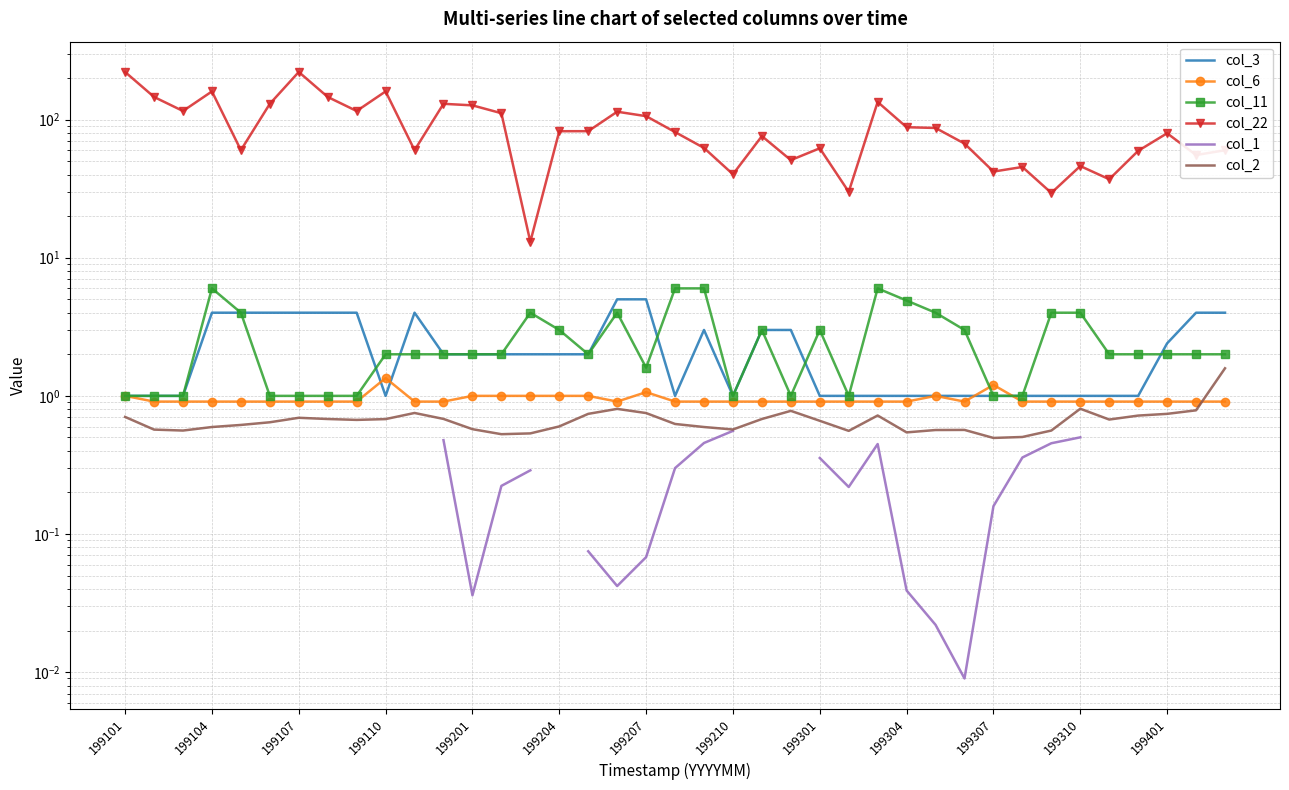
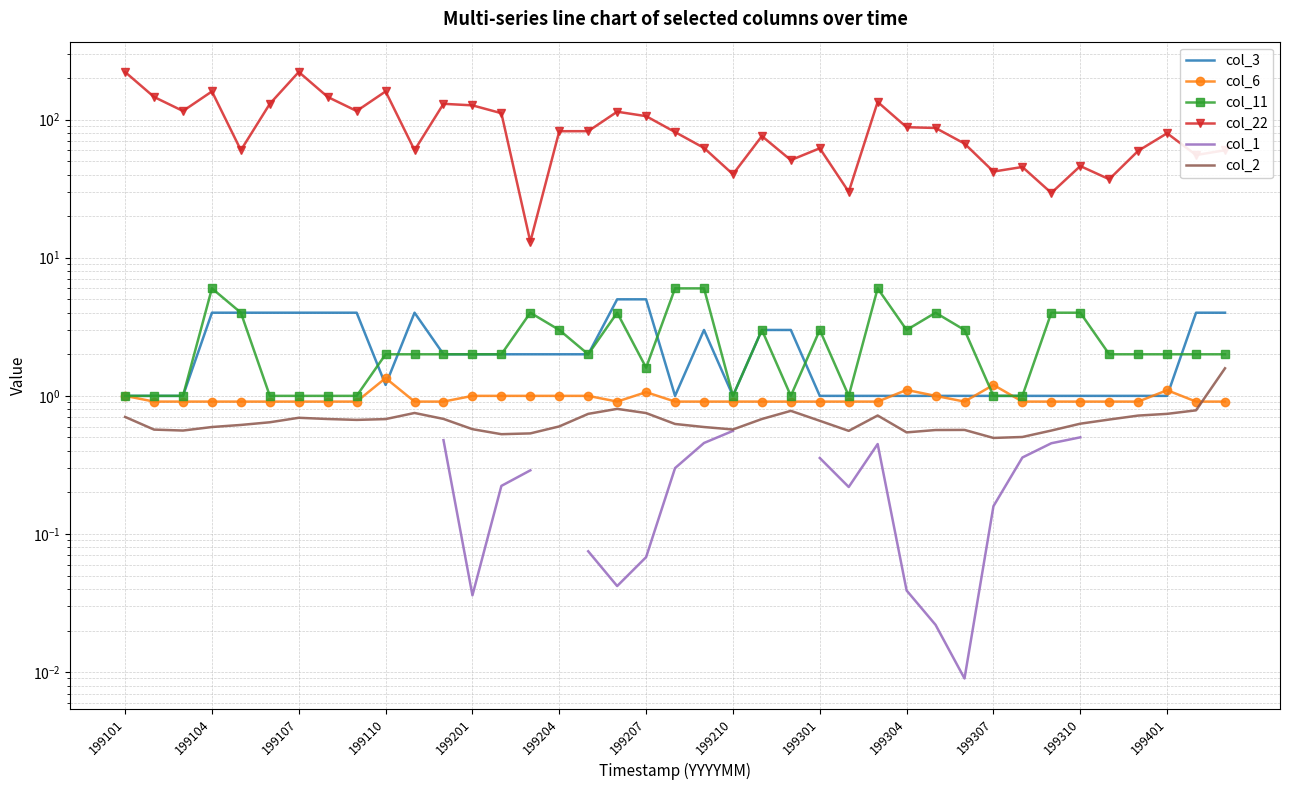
  {
    "col_3": {
      "199104": 4.0,
      "199107": 4.0,
-     "199110": 1.0,
+     "199110": 1.2,
      "199204": 2.0,
      "199207": 5.0,
      "199301": 1.0,
      "199304": 1.0,
      "199310": 1.0,
-     "199401": 2.4
+     "199401": 1.0
    },
    "col_6": {
      "199104": 0.9,
      "199107": 0.9,
      "199110": 1.3,
      "199201": 1.0,
      "199204": 1.0,
      "199207": 1.1,
      "199210": 0.9,
      "199301": 0.9,
-     "199304": 0.9,
+     "199304": 1.1,
      "199307": 1.2,
      "199310": 0.9,
-     "199401": 0.9
+     "199401": 1.1
    },
    "col_11": {
      "199104": 6,
      "199107": 1.0,
      "199110": 2.0,
      "199204": 3.0,
      "199207": 1.6,
      "199301": 3.0,
-     "199304": 4.9,
+     "199304": 3.0,
      "199310": 4.0,
      "199401": 2.0
    },
    "col_22": {
      "199101": 220,
      "199104": 160,
      "199107": 220,
      "199110": 160,
      "199201": 130,
      "199204": 80,
      "199207": 110,
      "199210": 40,
      "199301": 60,
      "199304": 90,
      "199307": 42,
      "199310": 46,
      "199401": 80
    },
    "col_1": {
      "199201": 0.036,
      "199207": 0.07,
      "199301": 0.36,
      "199304": 0.039,
      "199307": 0.16,
      "199310": 0.5
    },
    "col_2": {
      "199101": 0.7,
      "199104": 0.6,
      "199107": 0.7,
      "199110": 0.7,
      "199201": 0.57,
      "199204": 0.6,
      "199207": 0.8,
      "199301": 0.7,
      "199304": 0.54,
      "199307": 0.5,
-     "199310": 0.8,
+     "199310": 0.6,
      "199401": 0.7
    }
  }
